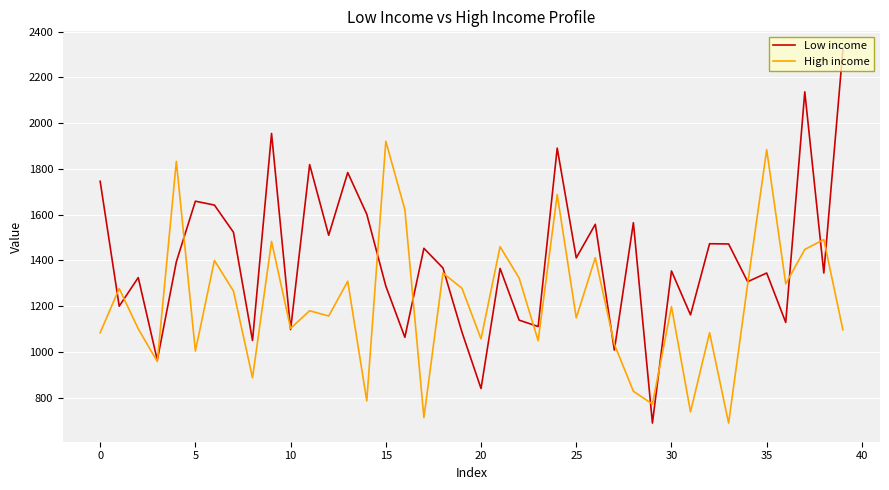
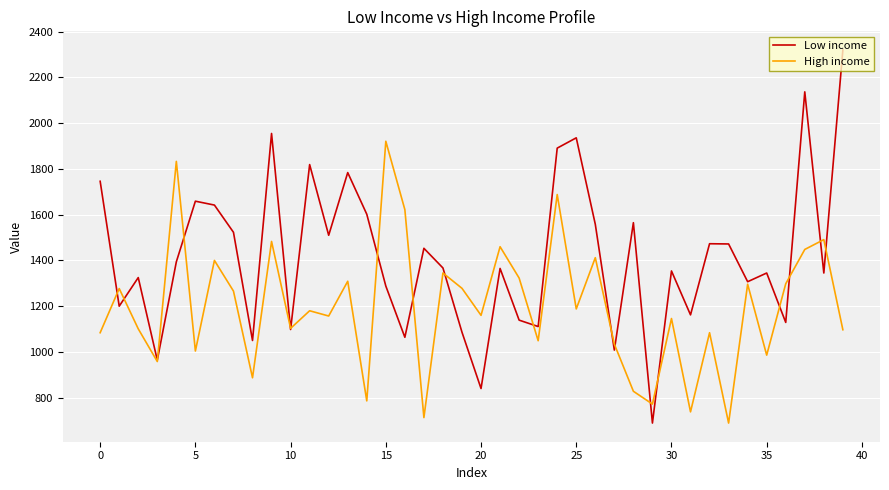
  {
    "Low income": {
      "0": 1750,
      "5": 1660,
      "15": 1290,
      "20": 840,
-     "25": 1410,
+     "25": 1940,
      "30": 1350,
      "35": 1350
    },
    "High income": {
      "0": 1080,
      "5": 1000,
      "15": 1920,
-     "20": 1060,
-     "25": 1150,
-     "30": 1200,
-     "35": 1880
+     "20": 1160,
+     "25": 1190,
+     "30": 1150,
+     "35": 990
    }
  }
